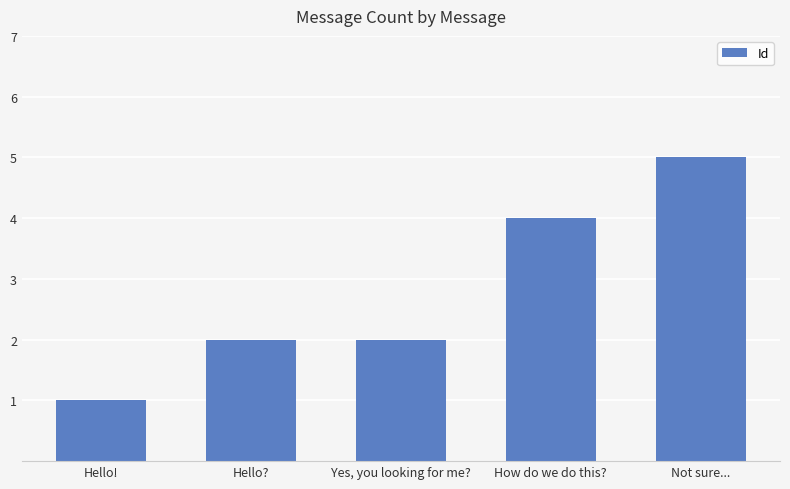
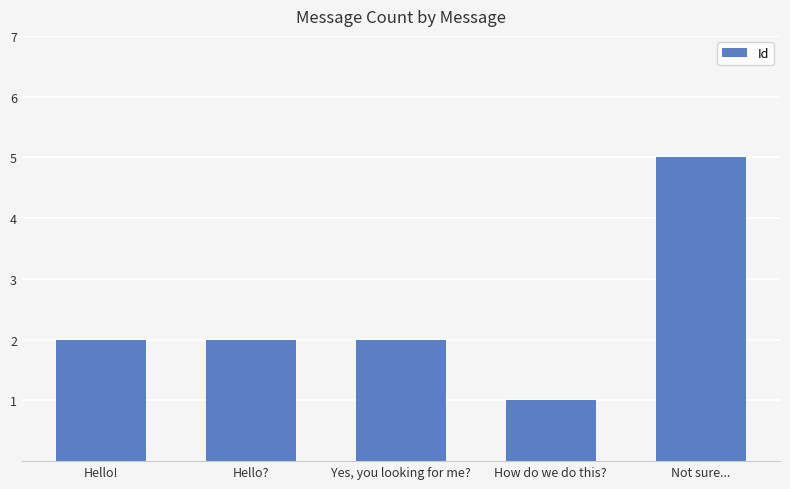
  {
-   "Hello!": 1,
+   "Hello!": 2,
    "Hello?": 2,
    "Yes, you looking for me?": 2,
-   "How do we do this?": 4,
+   "How do we do this?": 1,
    "Not sure...": 5
  }
